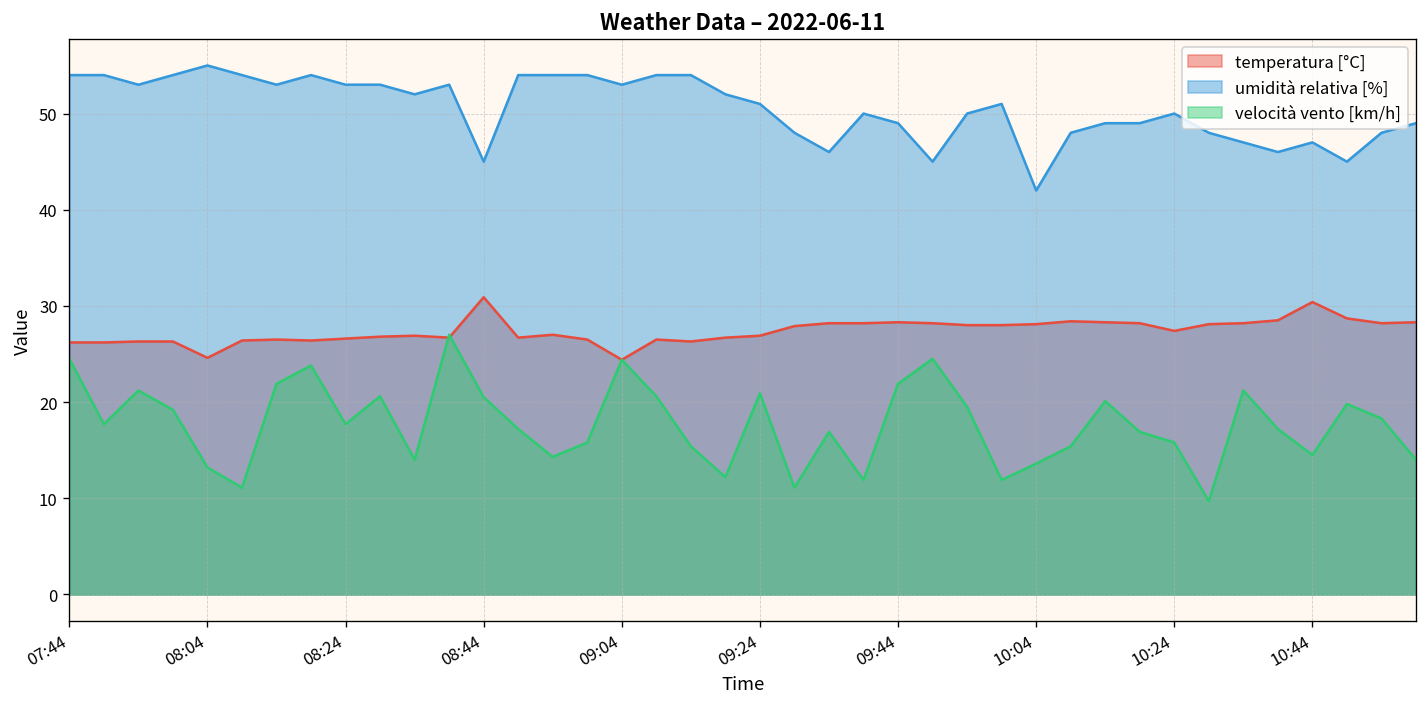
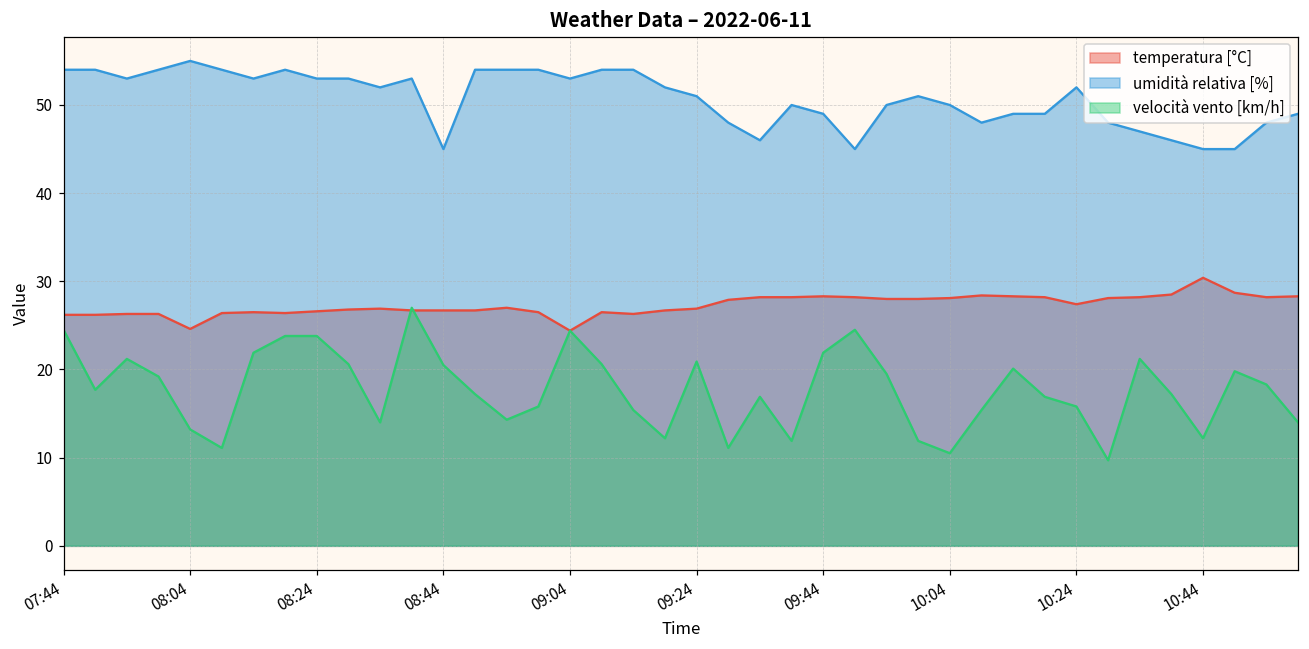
  {
    "temperatura [°C]": {
      "07:44": 26,
      "08:04": 25,
      "08:24": 27,
-     "08:44": 31,
+     "08:44": 27,
      "09:24": 27,
      "09:44": 28,
      "10:04": 28,
      "10:24": 27,
      "10:44": 30
    },
    "umidità relativa [%]": {
      "07:44": 54,
      "08:04": 55,
      "08:24": 53,
      "08:44": 45,
      "09:04": 53,
      "09:24": 51,
      "09:44": 49,
-     "10:04": 42,
-     "10:24": 50,
-     "10:44": 47
+     "10:04": 50,
+     "10:24": 52,
+     "10:44": 45
    },
    "velocità vento [km/h]": {
      "07:44": 25,
      "08:04": 13,
-     "08:24": 18,
+     "08:24": 24,
      "08:44": 21,
      "09:24": 21,
      "09:44": 22,
-     "10:04": 14,
+     "10:04": 11,
      "10:24": 16,
-     "10:44": 15
+     "10:44": 12
    }
  }
